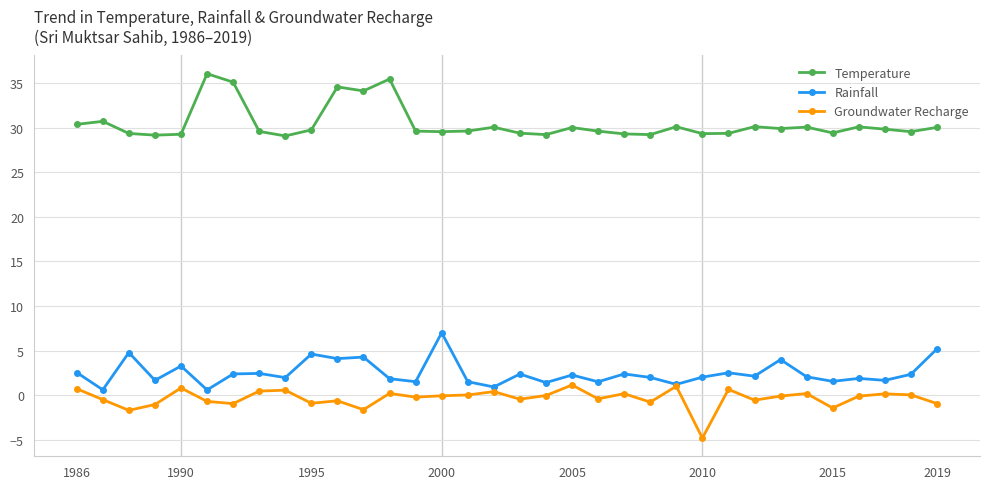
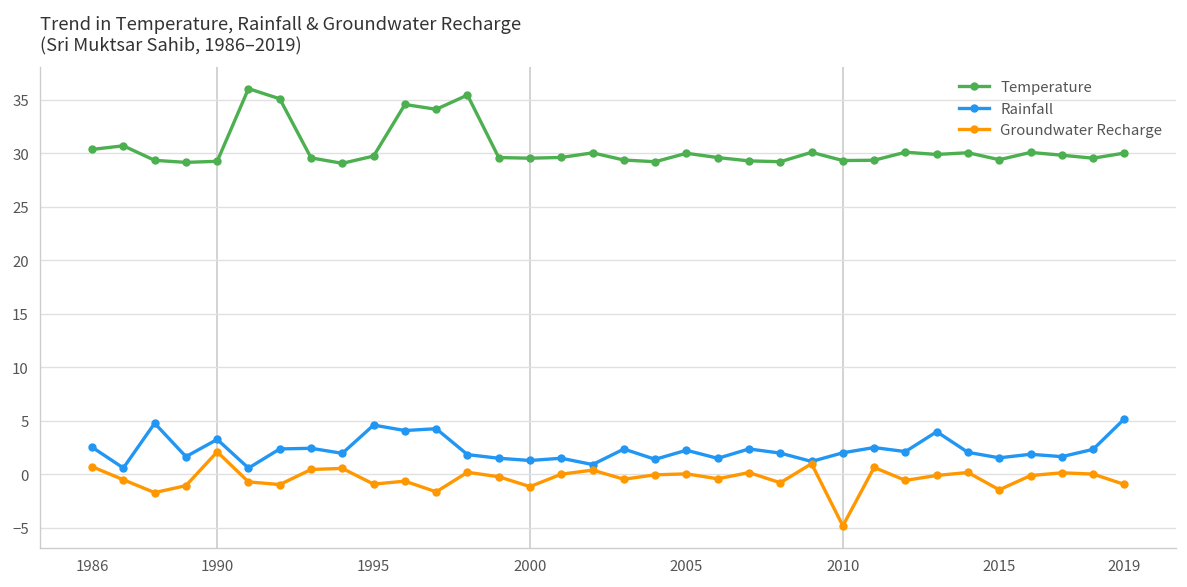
  {
    "Temperature": {
      "1986": 30,
      "1990": 29,
      "1995": 30,
      "2000": 30,
      "2005": 30,
      "2010": 29,
      "2015": 29,
      "2019": 30
    },
    "Rainfall": {
      "1986": 3,
      "1990": 3,
      "1995": 5,
-     "2000": 7,
+     "2000": 1,
      "2005": 2,
      "2010": 2,
      "2015": 2,
      "2019": 5
    },
    "Groundwater Recharge": {
      "1986": 1,
-     "1990": 1,
+     "1990": 2,
      "1995": -1,
-     "2000": 0,
-     "2005": 1,
+     "2000": -1,
+     "2005": 0,
      "2010": -5,
      "2015": -1,
      "2019": -1
    }
  }
